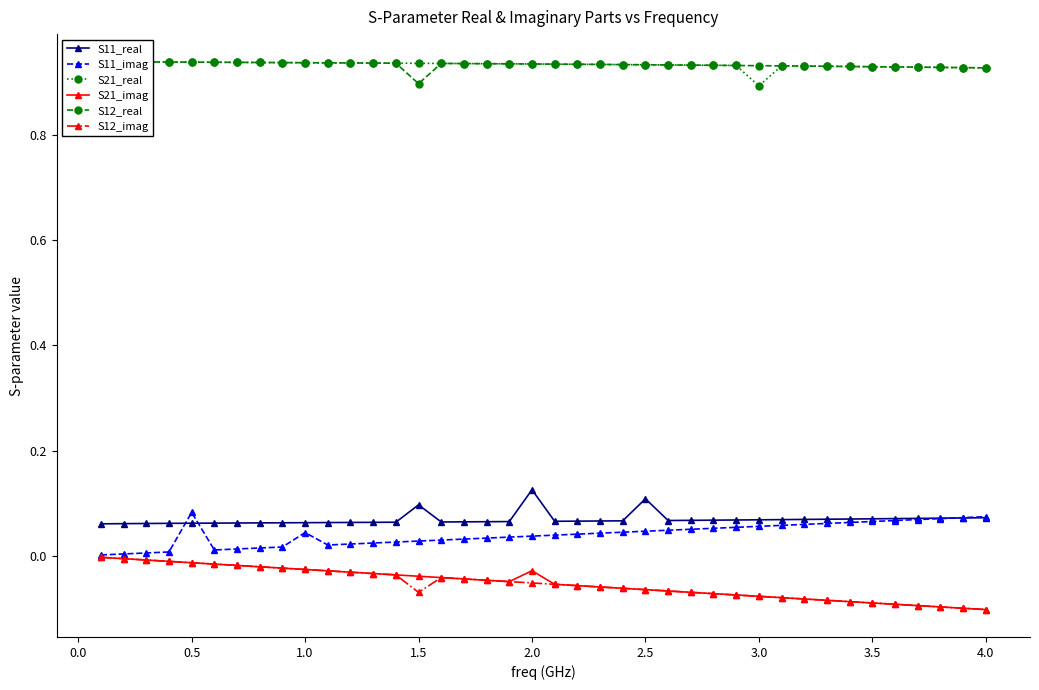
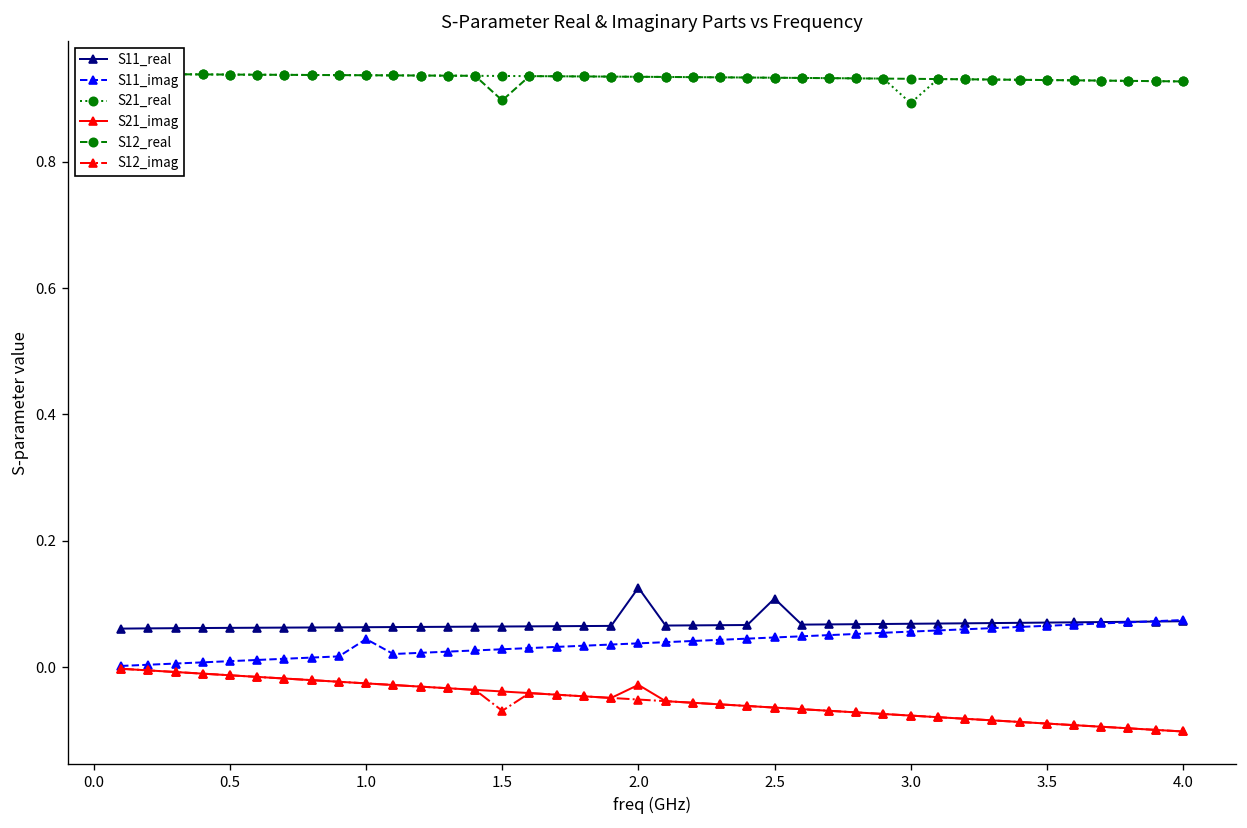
  {
    "S11_real": {
      "0.5": 0.06,
      "1.0": 0.06,
-     "1.5": 0.10,
+     "1.5": 0.06,
      "2.0": 0.13,
      "2.5": 0.11,
      "3.0": 0.07,
      "3.5": 0.07
    },
    "S11_imag": {
-     "0.5": 0.08,
+     "0.5": 0.01,
      "1.0": 0.04,
      "1.5": 0.03,
      "2.0": 0.04,
      "2.5": 0.05,
      "3.0": 0.06,
      "3.5": 0.07
    }
  }
